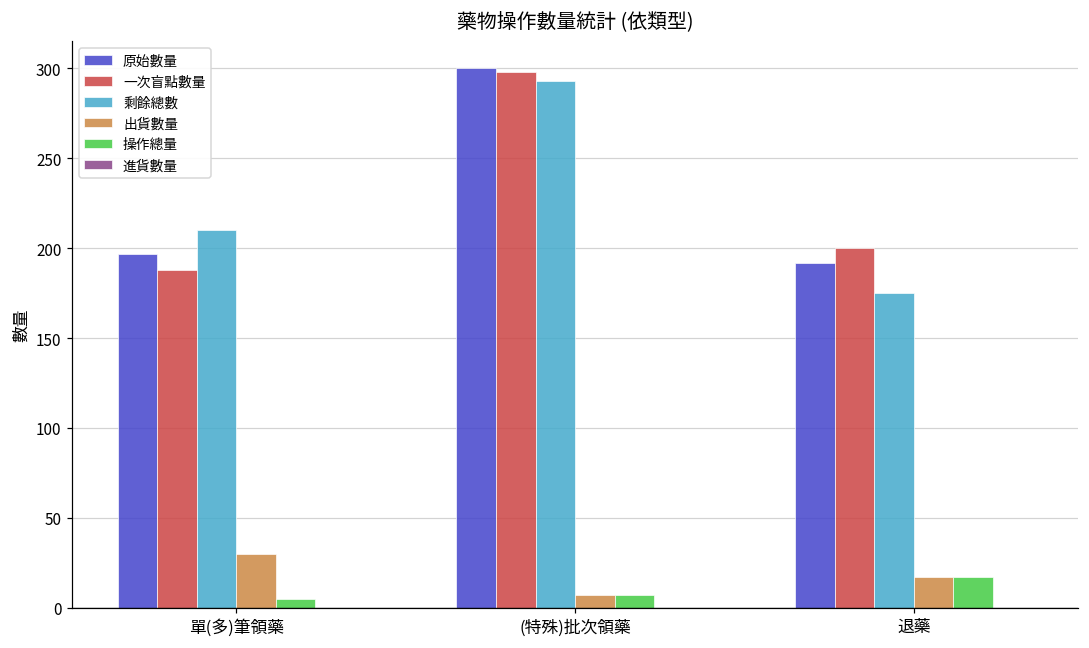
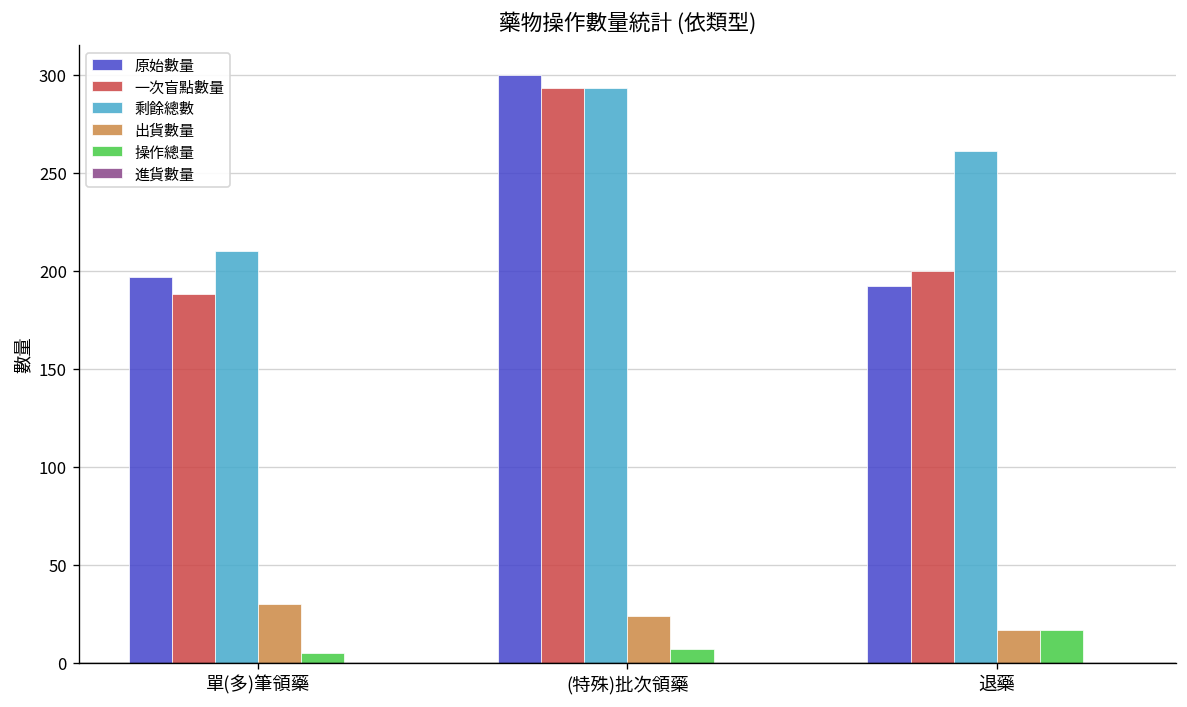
  {
    "原始數量": {
      "單(多)筆領藥": 197,
      "(特殊)批次領藥": 300,
      "退藥": 192
    },
    "一次盲點數量": {
      "單(多)筆領藥": 188,
-     "(特殊)批次領藥": 298,
+     "(特殊)批次領藥": 293,
      "退藥": 200
    },
    "剩餘總數": {
      "單(多)筆領藥": 210,
      "(特殊)批次領藥": 293,
-     "退藥": 175
+     "退藥": 261
    },
    "出貨數量": {
      "單(多)筆領藥": 30,
-     "(特殊)批次領藥": 7,
+     "(特殊)批次領藥": 24,
      "退藥": 17
    },
    "操作總量": {
      "單(多)筆領藥": 5,
      "(特殊)批次領藥": 7,
      "退藥": 17
    },
    "進貨數量": {
      "單(多)筆領藥": 0,
      "(特殊)批次領藥": 0,
      "退藥": 0
    }
  }
